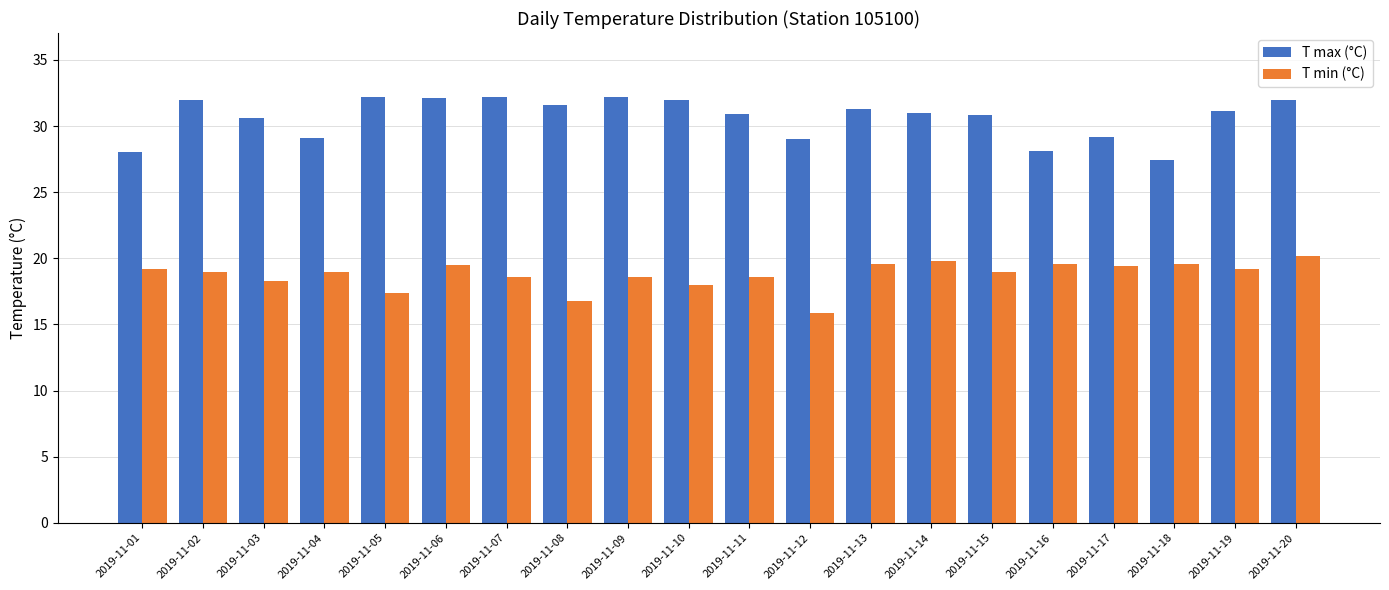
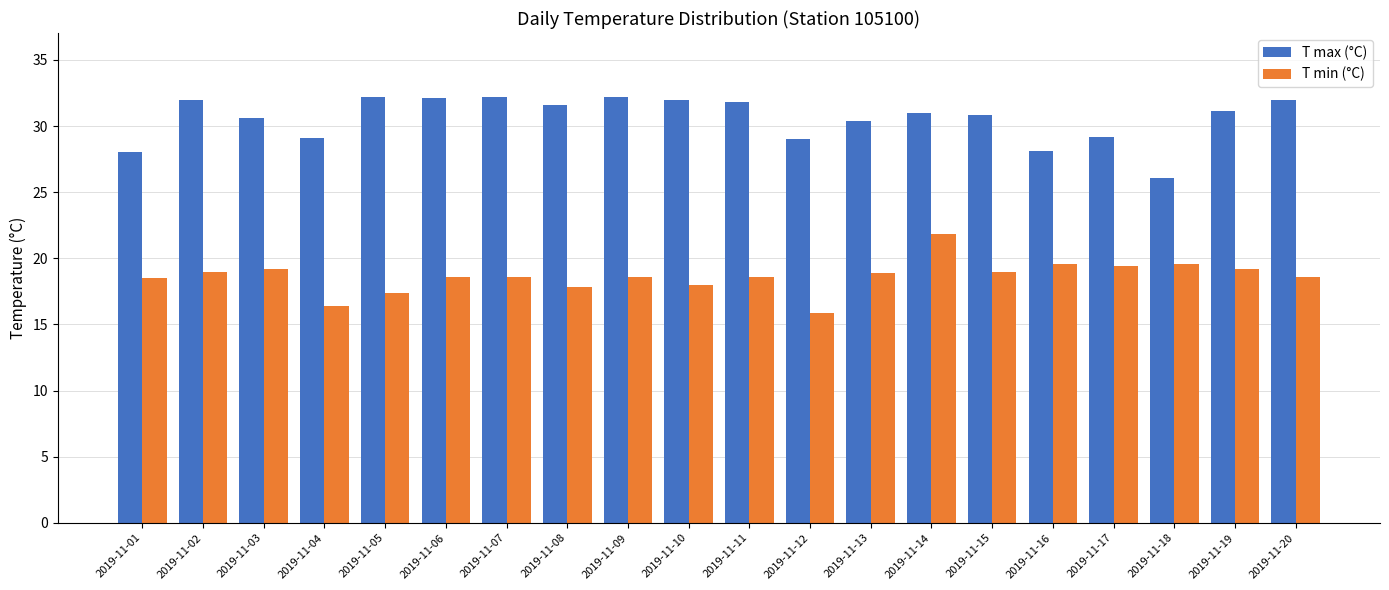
  {
    "T max (°C)": {
      "2019-11-01": 28.0,
      "2019-11-02": 32.0,
      "2019-11-03": 30.6,
      "2019-11-04": 29.1,
      "2019-11-05": 32.2,
      "2019-11-06": 32.1,
      "2019-11-07": 32.2,
      "2019-11-08": 31.6,
      "2019-11-09": 32.2,
      "2019-11-10": 32.0,
-     "2019-11-11": 30.9,
+     "2019-11-11": 31.8,
      "2019-11-12": 29.0,
-     "2019-11-13": 31.3,
+     "2019-11-13": 30.4,
      "2019-11-14": 31.0,
      "2019-11-15": 30.8,
      "2019-11-16": 28.1,
      "2019-11-17": 29.2,
-     "2019-11-18": 27.4,
+     "2019-11-18": 26.1,
      "2019-11-19": 31.1,
      "2019-11-20": 32.0
    },
    "T min (°C)": {
-     "2019-11-01": 19.2,
+     "2019-11-01": 18.5,
      "2019-11-02": 19.0,
-     "2019-11-03": 18.3,
-     "2019-11-04": 19.0,
+     "2019-11-03": 19.2,
+     "2019-11-04": 16.4,
      "2019-11-05": 17.4,
-     "2019-11-06": 19.5,
+     "2019-11-06": 18.6,
      "2019-11-07": 18.6,
-     "2019-11-08": 16.8,
+     "2019-11-08": 17.8,
      "2019-11-09": 18.6,
      "2019-11-10": 18.0,
      "2019-11-11": 18.6,
      "2019-11-12": 15.9,
-     "2019-11-13": 19.6,
-     "2019-11-14": 19.8,
+     "2019-11-13": 18.9,
+     "2019-11-14": 21.8,
      "2019-11-15": 19.0,
      "2019-11-16": 19.6,
      "2019-11-17": 19.4,
      "2019-11-18": 19.6,
      "2019-11-19": 19.2,
-     "2019-11-20": 20.2
+     "2019-11-20": 18.6
    }
  }
